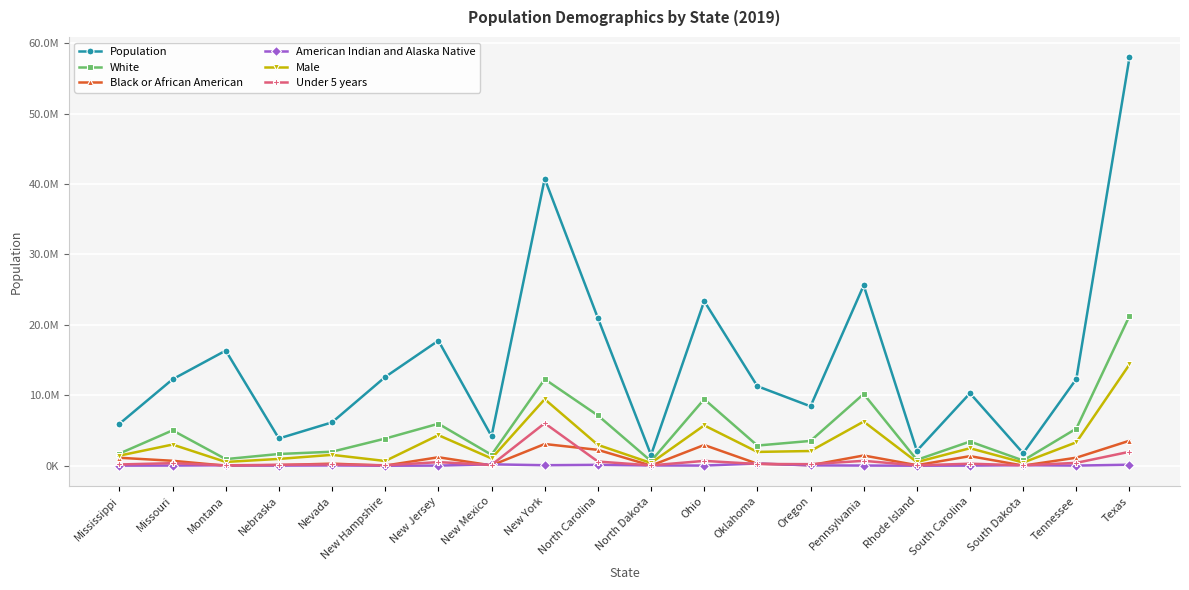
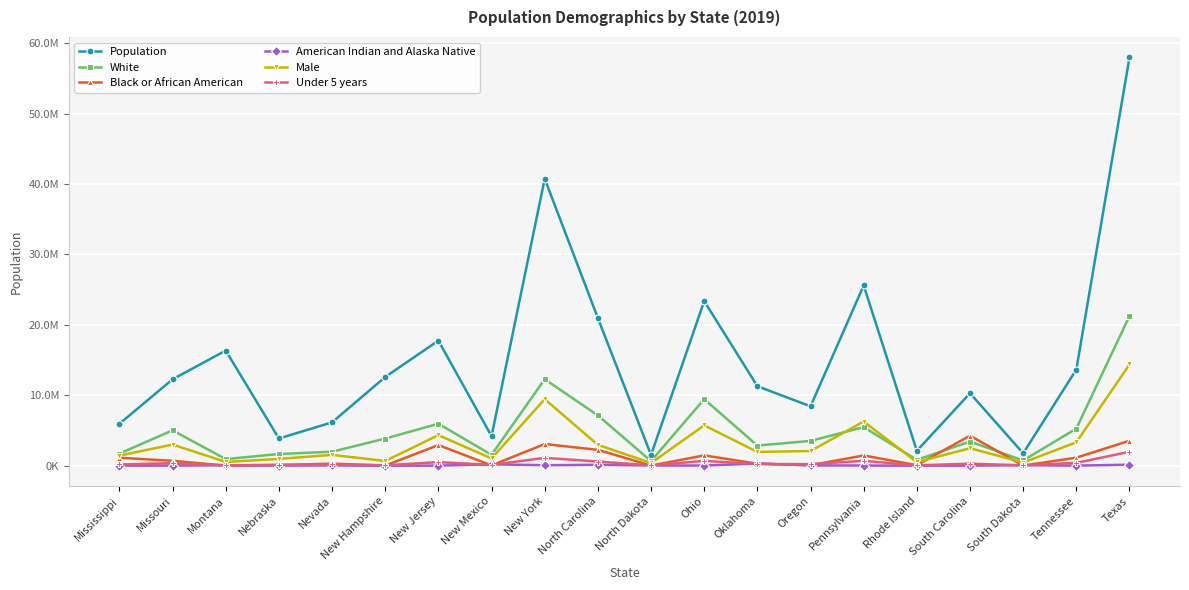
  {
    "Population": {
      "Mississippi": 6000000,
      "Missouri": 12000000,
      "Montana": 16000000,
      "Nebraska": 4000000,
      "Nevada": 6000000,
      "New Hampshire": 13000000,
      "New Jersey": 18000000,
      "New Mexico": 4000000,
      "New York": 41000000,
      "North Carolina": 21000000,
      "North Dakota": 2000000,
      "Ohio": 23000000,
      "Oklahoma": 11000000,
      "Oregon": 8000000,
      "Pennsylvania": 26000000,
      "Rhode Island": 2000000,
      "South Carolina": 10000000,
      "South Dakota": 2000000,
-     "Tennessee": 12000000,
+     "Tennessee": 14000000,
      "Texas": 58000000
    },
    "White": {
      "Missouri": 5000000,
      "Montana": 1000000,
      "Nebraska": 2000000,
      "Nevada": 2000000,
      "New Hampshire": 4000000,
      "New Jersey": 6000000,
      "New Mexico": 2000000,
      "New York": 12000000,
      "North Carolina": 7000000,
      "Ohio": 9000000,
      "Oklahoma": 3000000,
      "Oregon": 4000000,
-     "Pennsylvania": 10000000,
+     "Pennsylvania": 5000000,
      "South Carolina": 3000000,
      "Tennessee": 5000000,
      "Texas": 21000000
    },
    "Black or African American": {
-     "New Jersey": 1000000,
+     "New Jersey": 3000000,
      "New York": 3000000,
      "North Carolina": 2000000,
-     "Ohio": 3000000,
+     "Ohio": 1000000,
      "Pennsylvania": 1000000,
-     "South Carolina": 1000000,
+     "South Carolina": 4000000,
      "Tennessee": 1000000,
      "Texas": 4000000
    },
    "American Indian and Alaska Native": {
      "New Jersey": 0,
      "New York": 0,
      "North Carolina": 0,
      "Ohio": 0,
      "Pennsylvania": 0,
      "Tennessee": 0,
      "Texas": 0
    },
    "Male": {
      "Missouri": 3000000,
      "Montana": 1000000,
      "Nebraska": 1000000,
      "Nevada": 2000000,
      "New Hampshire": 1000000,
      "New Jersey": 4000000,
      "New Mexico": 1000000,
      "New York": 9000000,
      "North Carolina": 3000000,
      "Ohio": 6000000,
      "Oklahoma": 2000000,
      "Oregon": 2000000,
      "Pennsylvania": 6000000,
      "South Carolina": 2000000,
      "Tennessee": 3000000,
      "Texas": 14000000
    },
    "Under 5 years": {
      "New Jersey": 1000000,
-     "New York": 6000000,
+     "New York": 1000000,
      "North Carolina": 1000000,
      "Ohio": 1000000,
      "Pennsylvania": 1000000,
      "Tennessee": 0,
      "Texas": 2000000
    }
  }
